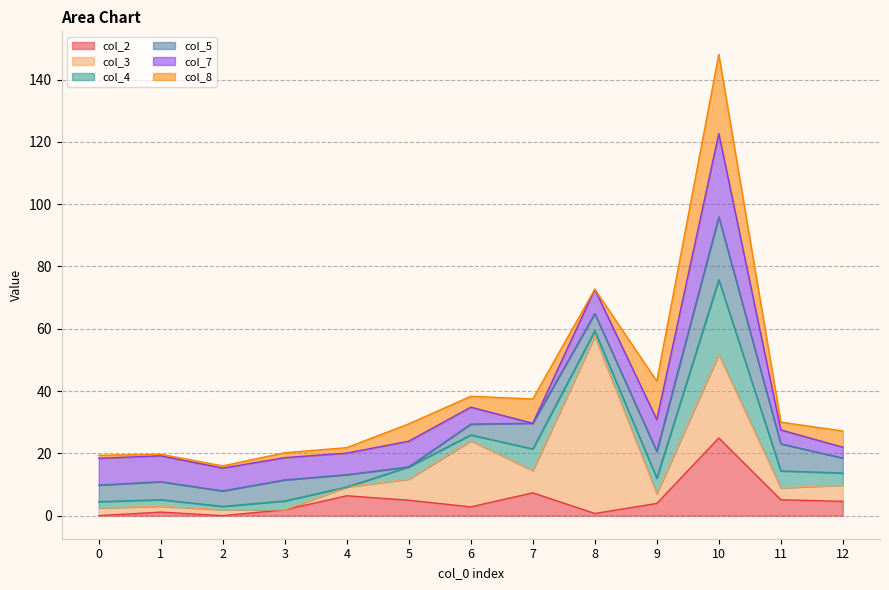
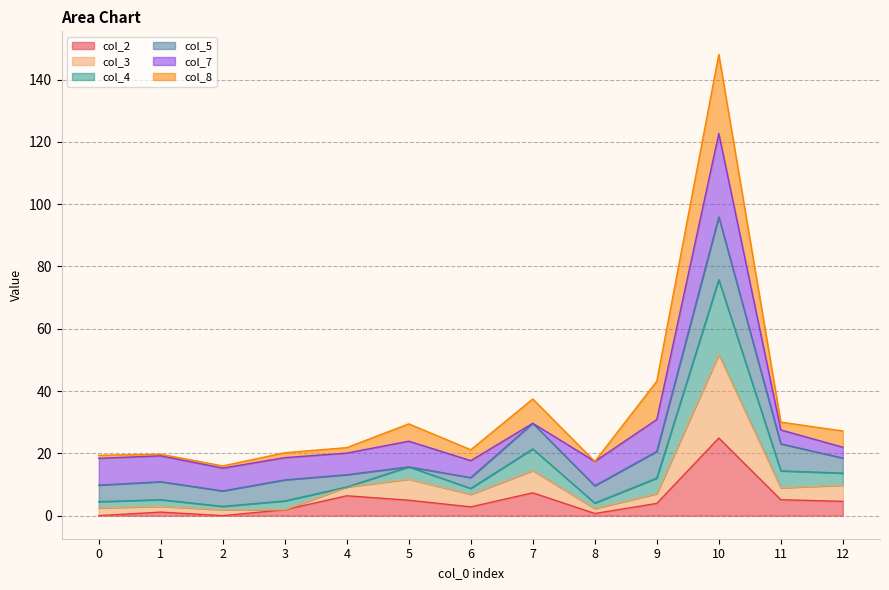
  {
    "col_2": {
      "0": 0,
      "1": 1,
      "2": 0,
      "4": 6,
      "5": 5,
      "6": 3,
      "7": 7,
      "8": 1,
      "9": 4,
      "10": 25,
      "11": 5,
      "12": 5
    },
    "col_3": {
      "0": 3,
      "1": 2,
      "2": 2,
      "5": 7,
-     "6": 21,
+     "6": 4,
      "7": 7,
-     "8": 57,
+     "8": 2,
      "9": 3,
      "10": 27,
      "11": 4,
      "12": 5
    },
    "col_7": {
      "0": 9,
      "3": 7,
      "4": 7,
      "5": 8,
      "6": 5,
      "9": 10,
      "10": 27,
      "11": 4,
      "12": 3
    },
    "col_8": {
      "0": 1,
      "3": 2,
      "4": 2,
      "5": 6,
      "6": 4,
      "7": 8,
      "9": 12,
      "10": 25,
      "11": 3,
      "12": 5
    }
  }
